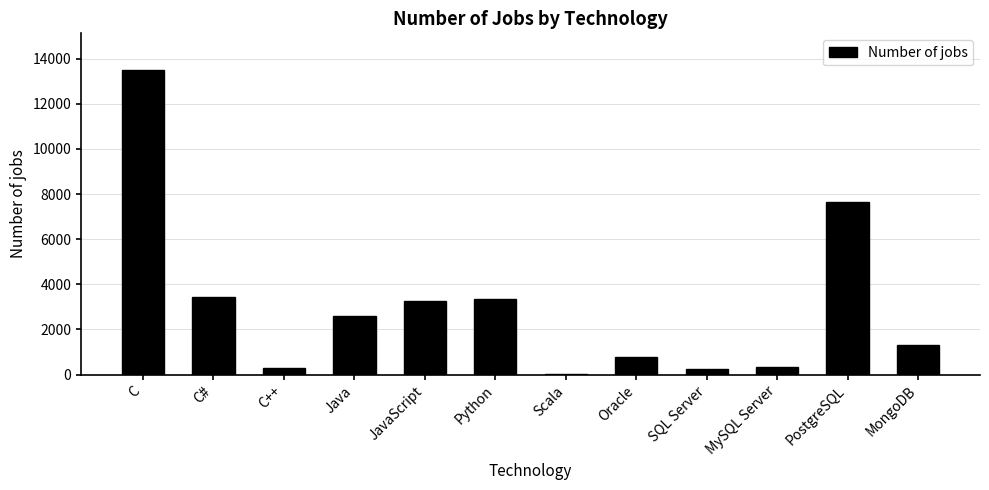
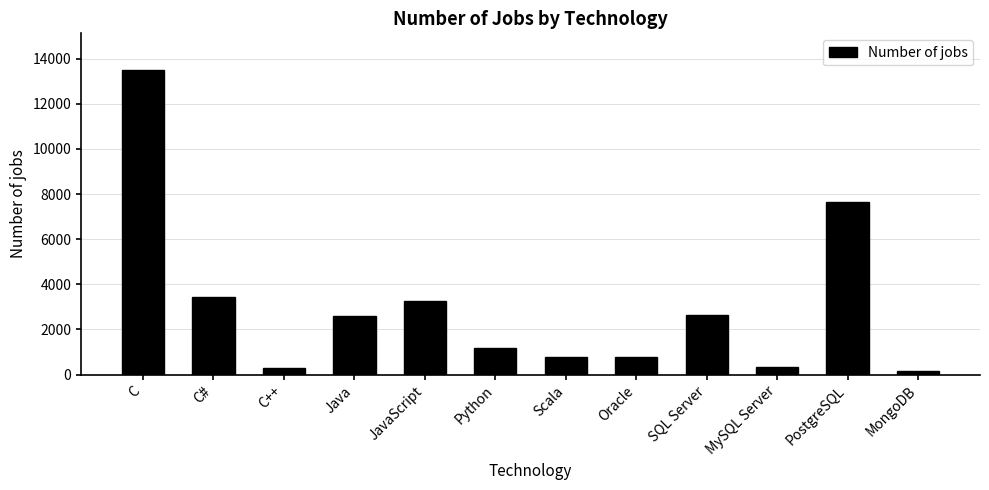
  {
    "C": 13500,
    "C#": 3500,
    "C++": 300,
    "Java": 2600,
    "JavaScript": 3300,
-   "Python": 3300,
-   "Scala": 0,
+   "Python": 1200,
+   "Scala": 800,
    "Oracle": 800,
-   "SQL Server": 300,
+   "SQL Server": 2600,
    "MySQL Server": 400,
    "PostgreSQL": 7600,
-   "MongoDB": 1300
+   "MongoDB": 200
  }
